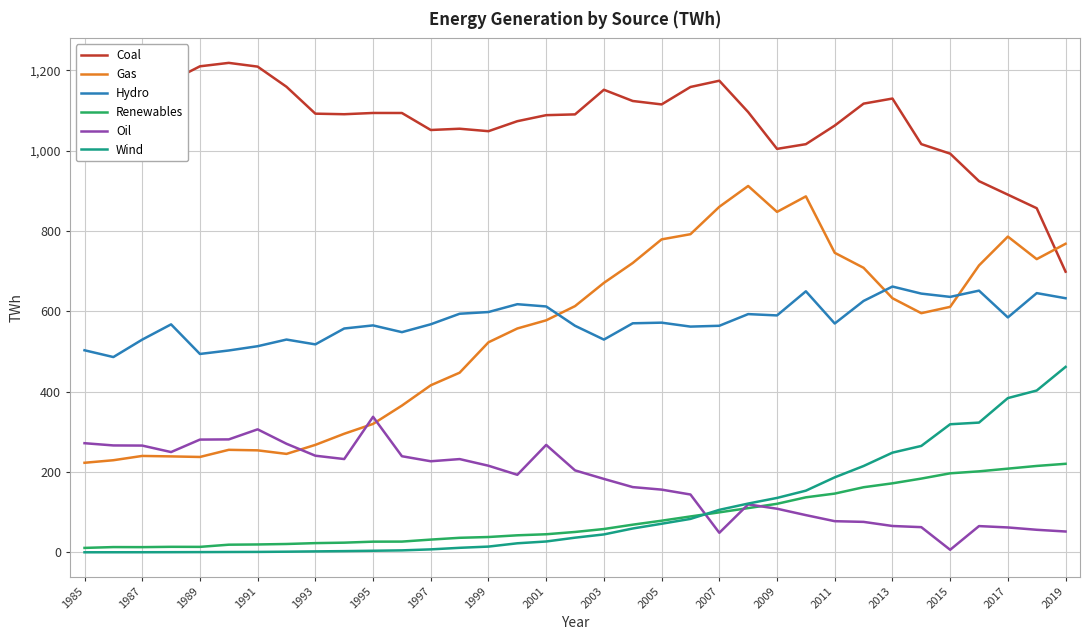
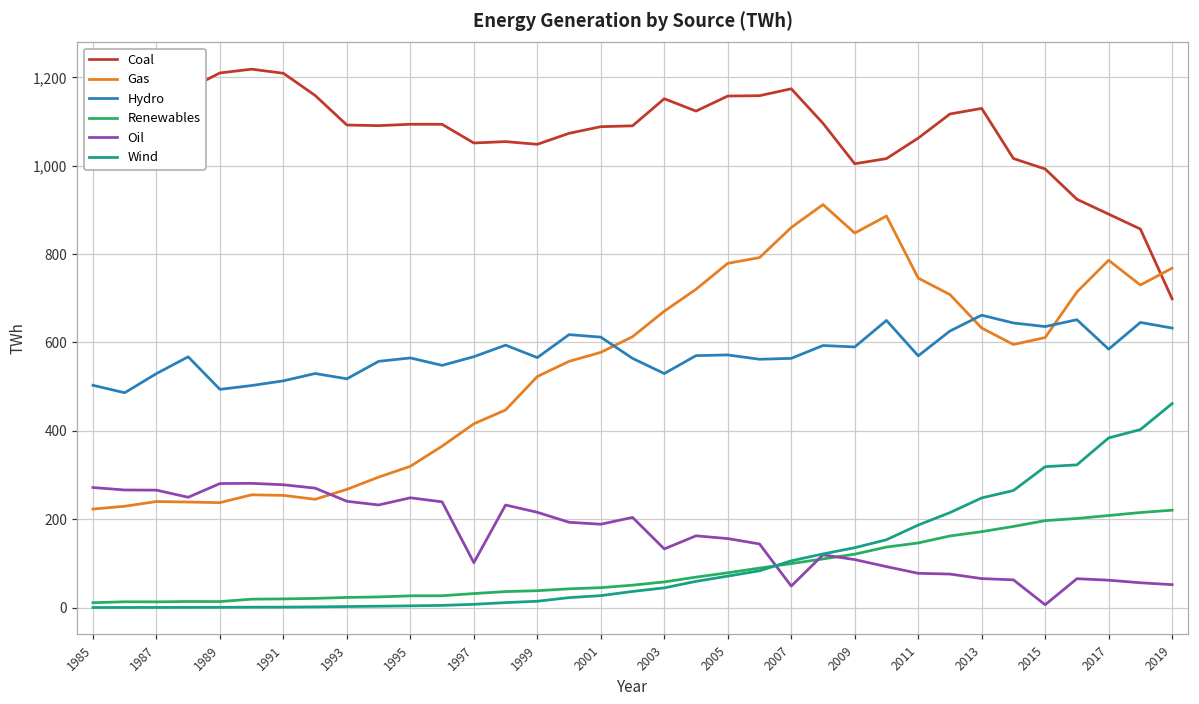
  {
    "Coal": {
      "1989": "1,210",
      "1991": "1,210",
      "1993": "1,090",
      "1995": "1,090",
      "1997": "1,050",
      "1999": "1,050",
      "2001": "1,090",
      "2003": "1,150",
-     "2005": "1,120",
+     "2005": "1,160",
      "2007": "1,170",
      "2009": "1,000",
      "2011": "1,060",
      "2013": "1,130",
      "2015": "990",
      "2017": "890",
      "2019": "700"
    },
    "Gas": {
      "1985": "220",
      "1987": "240",
      "1989": "240",
      "1991": "250",
      "1993": "270",
      "1995": "320",
      "1997": "420",
      "1999": "520",
      "2001": "580",
      "2003": "670",
      "2005": "780",
      "2007": "860",
      "2009": "850",
      "2011": "750",
      "2013": "630",
      "2015": "610",
      "2017": "790",
      "2019": "770"
    },
    "Hydro": {
      "1985": "500",
      "1987": "530",
      "1989": "490",
      "1991": "510",
      "1993": "520",
      "1995": "560",
      "1997": "570",
-     "1999": "600",
+     "1999": "570",
      "2001": "610",
      "2003": "530",
      "2005": "570",
      "2007": "560",
      "2009": "590",
      "2011": "570",
      "2013": "660",
      "2015": "640",
      "2017": "580",
      "2019": "630"
    },
    "Oil": {
      "1985": "270",
      "1987": "270",
      "1989": "280",
-     "1991": "310",
+     "1991": "280",
      "1993": "240",
-     "1995": "340",
-     "1997": "230",
+     "1995": "250",
+     "1997": "100",
      "1999": "220",
-     "2001": "270",
-     "2003": "180",
+     "2001": "190",
+     "2003": "130",
      "2005": "160",
      "2007": "50",
      "2009": "110",
      "2011": "80",
      "2013": "70",
      "2015": "10",
      "2017": "60",
      "2019": "50"
    }
  }
